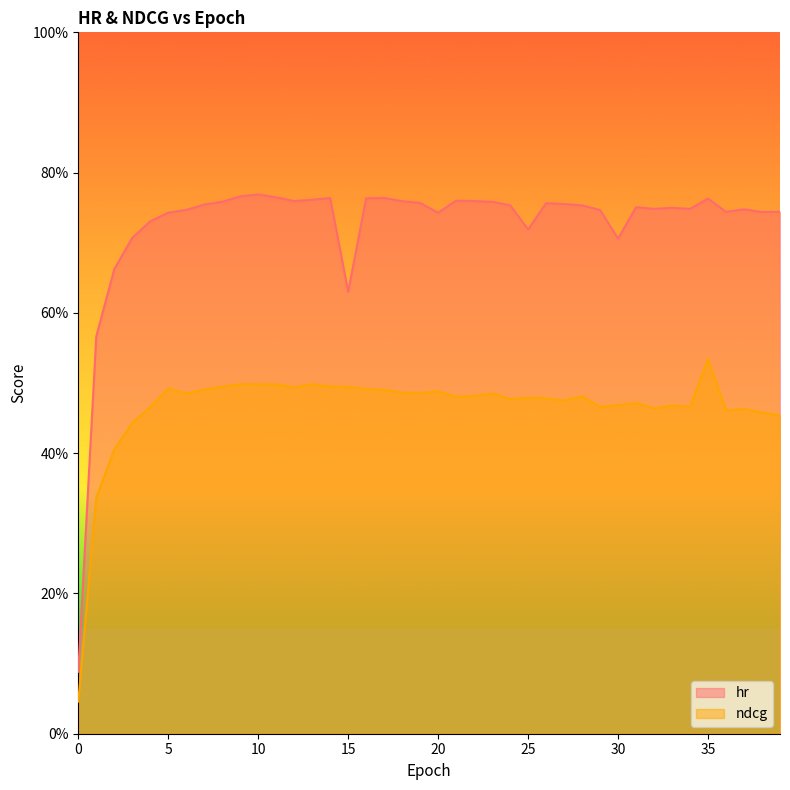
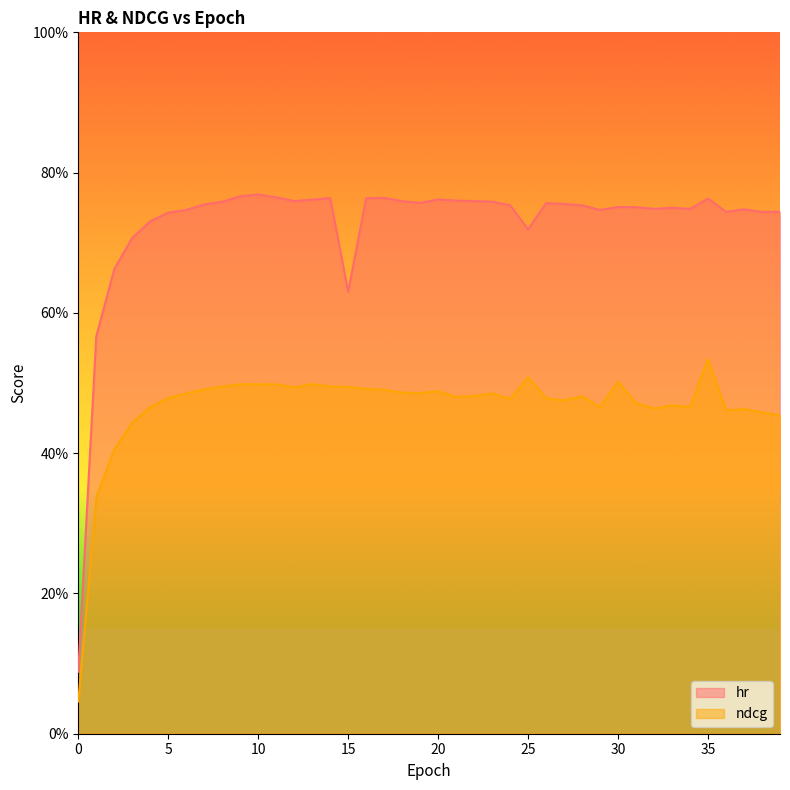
  {
    "hr": {
      "0": "9%",
      "5": "74%",
      "10": "77%",
      "15": "63%",
-     "20": "74%",
+     "20": "76%",
      "25": "72%",
-     "30": "71%",
+     "30": "75%",
      "35": "76%"
    },
    "ndcg": {
      "0": "5%",
-     "5": "49%",
+     "5": "48%",
      "10": "50%",
      "15": "49%",
      "20": "49%",
-     "25": "48%",
-     "30": "47%",
+     "25": "51%",
+     "30": "50%",
      "35": "53%"
    }
  }
